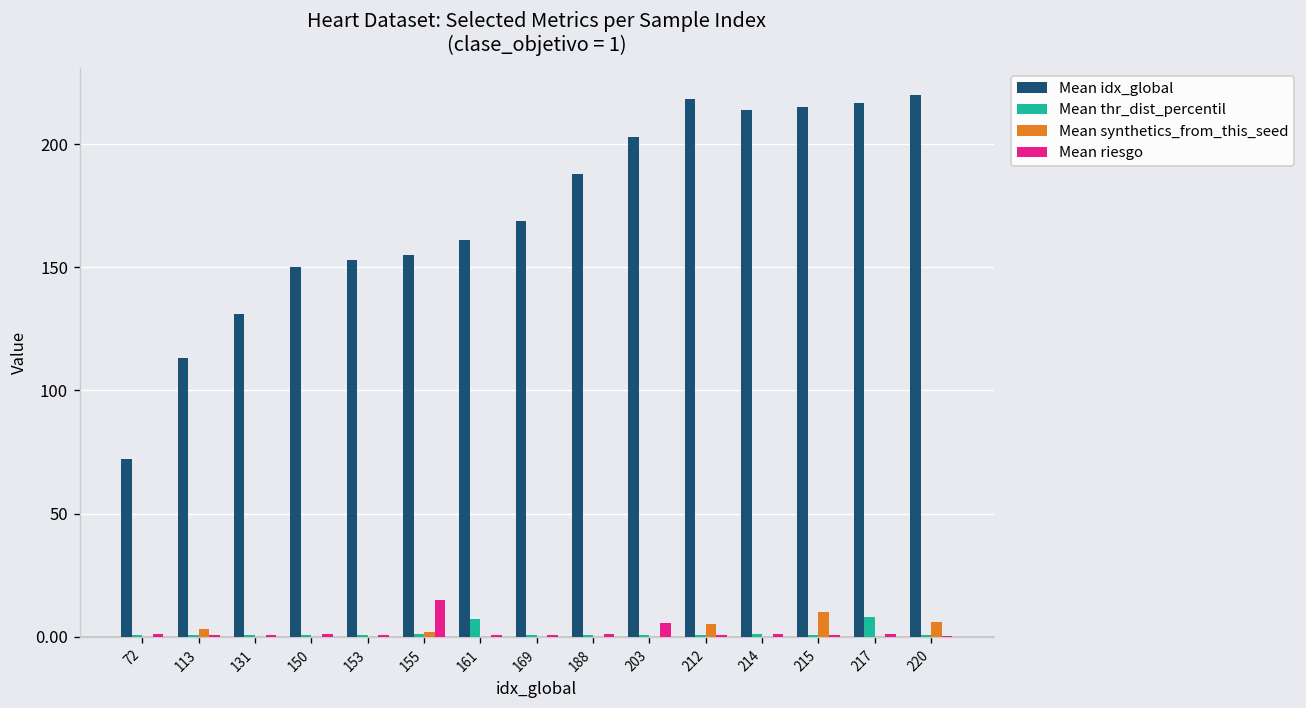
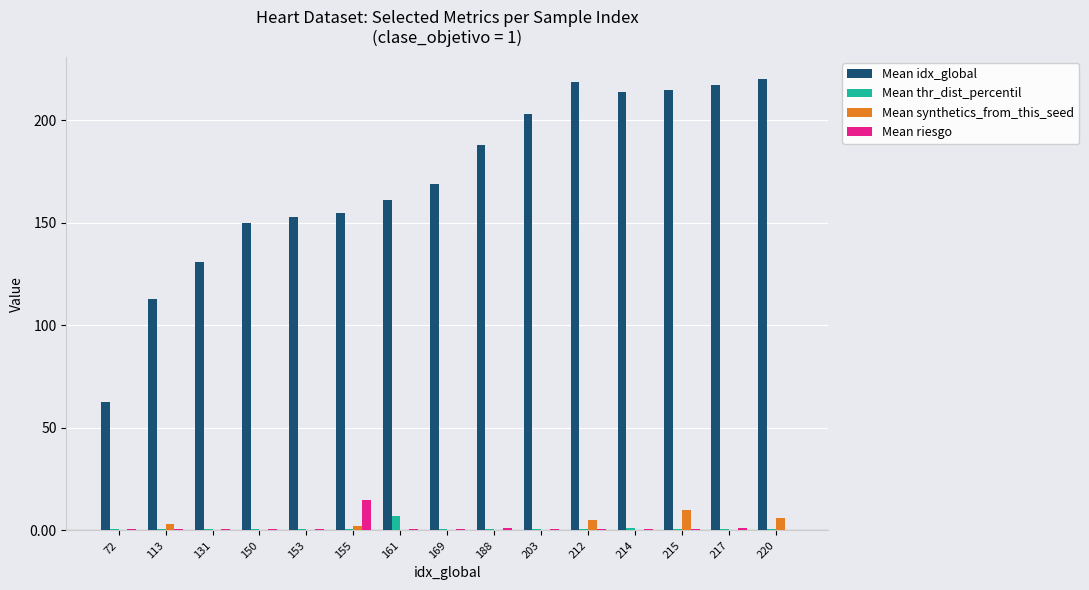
  {
    "Mean idx_global": {
-     "72": 72,
+     "72": 63,
      "113": 113,
      "131": 131,
      "150": 150,
      "153": 153,
      "155": 155,
      "161": 161,
      "169": 169,
      "188": 188,
      "203": 203,
      "212": 219,
      "214": 214,
      "215": 215,
      "217": 217,
      "220": 220
    },
    "Mean thr_dist_percentil": {
      "161": 7,
-     "217": 8
+     "217": 1
    },
    "Mean synthetics_from_this_seed": {
      "72": 0,
      "113": 3,
      "131": 0,
      "150": 0,
      "153": 0,
      "155": 2,
      "161": 0,
      "169": 0,
      "188": 0,
      "203": 0,
      "212": 5,
      "214": 0,
      "215": 10,
      "217": 0,
      "220": 6
    },
    "Mean riesgo": {
      "155": 15,
-     "203": 5
+     "203": 1
    }
  }
